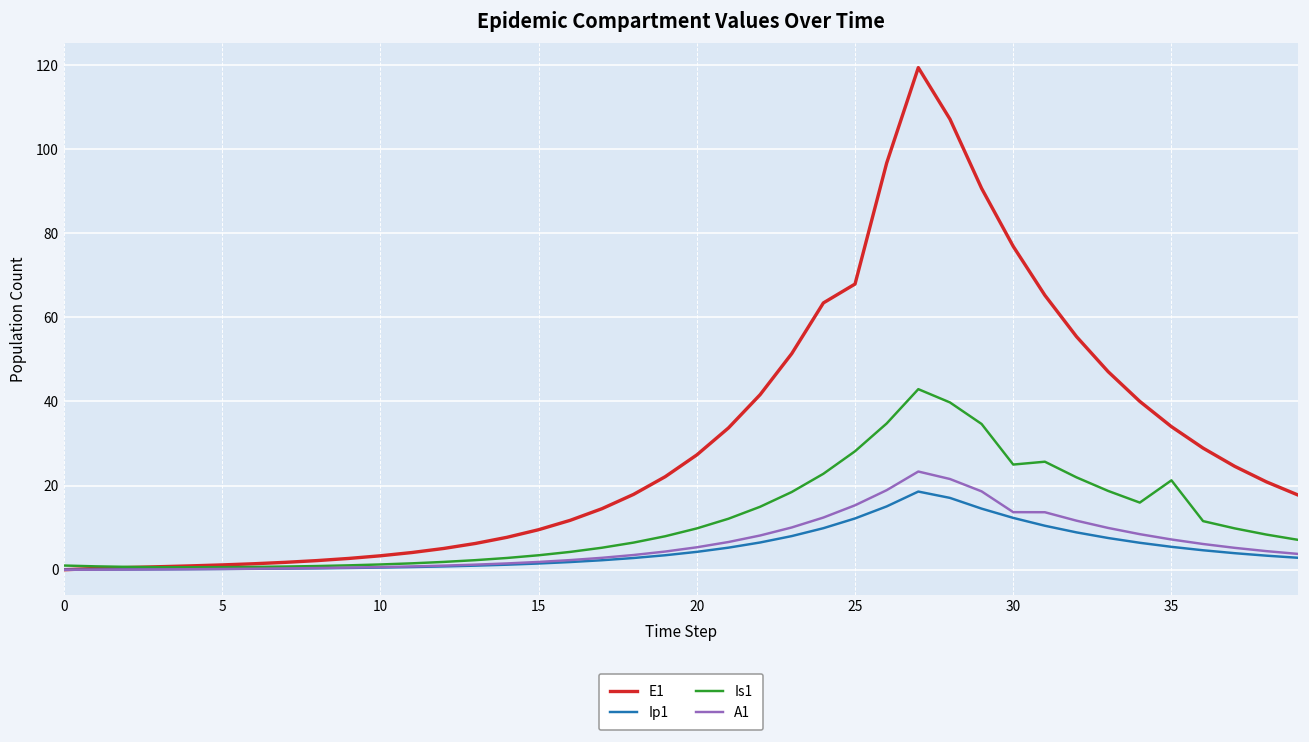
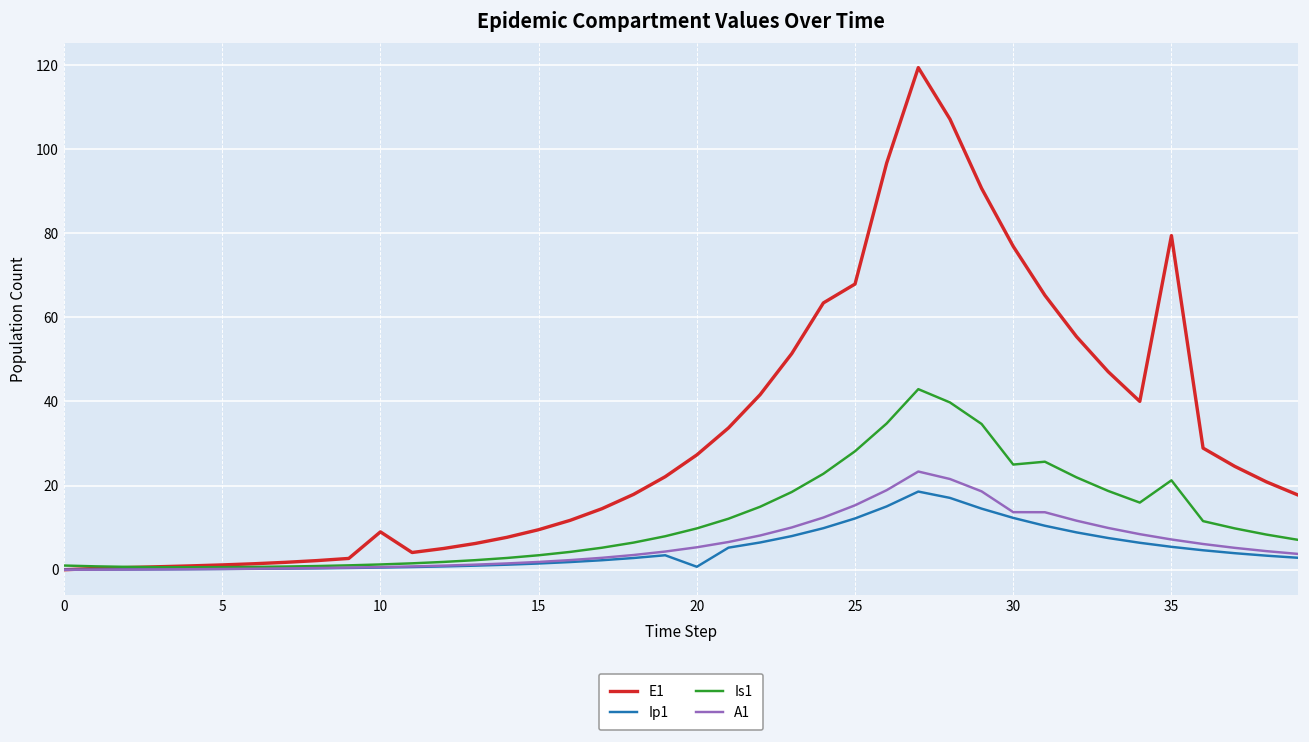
  {
    "E1": {
-     "10": 3,
+     "10": 9,
      "15": 10,
      "20": 27,
      "25": 68,
      "30": 77,
-     "35": 34
+     "35": 79
    },
    "Ip1": {
-     "20": 4,
+     "20": 1,
      "25": 12,
      "30": 12,
      "35": 5
    },
    "Is1": {
      "0": 1,
      "15": 3,
      "20": 10,
      "25": 28,
      "30": 25,
      "35": 21
    },
    "A1": {
      "20": 5,
      "25": 15,
      "30": 14,
      "35": 7
    }
  }
